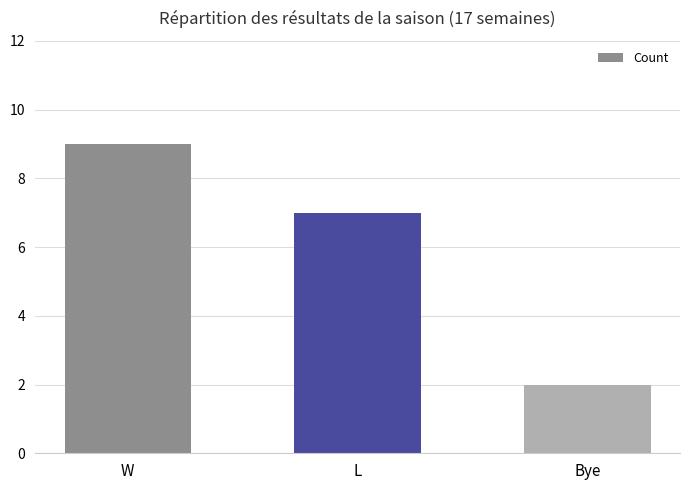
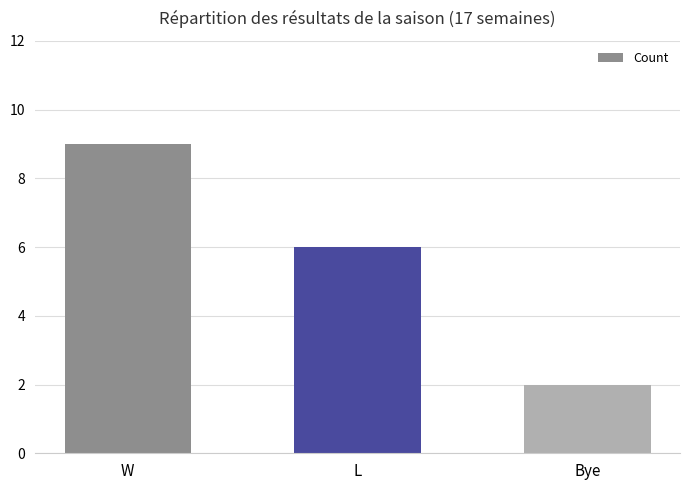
  {
    "W": 9,
-   "L": 7,
+   "L": 6,
    "Bye": 2
  }
